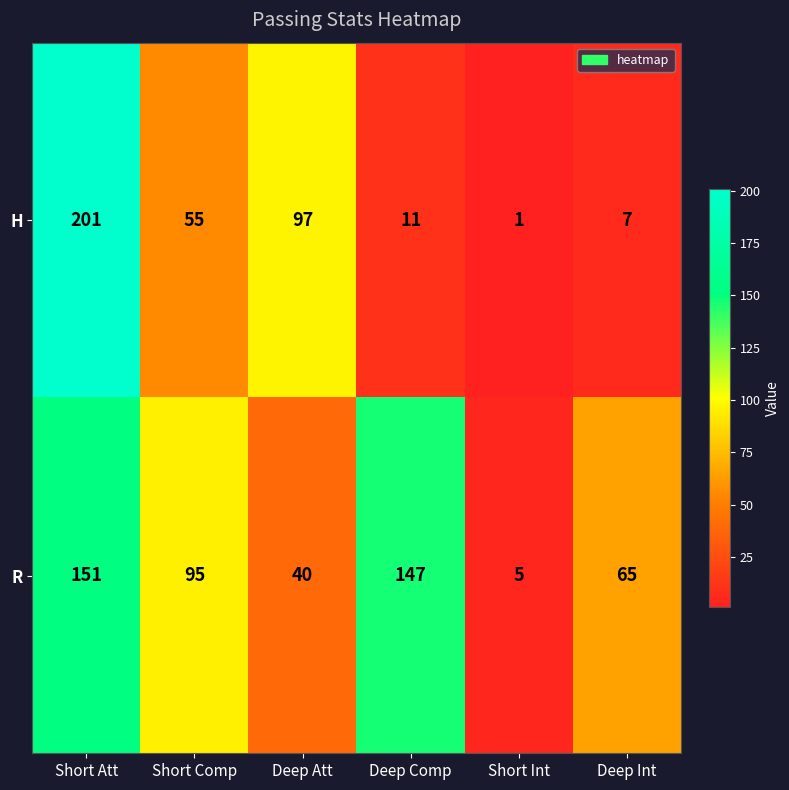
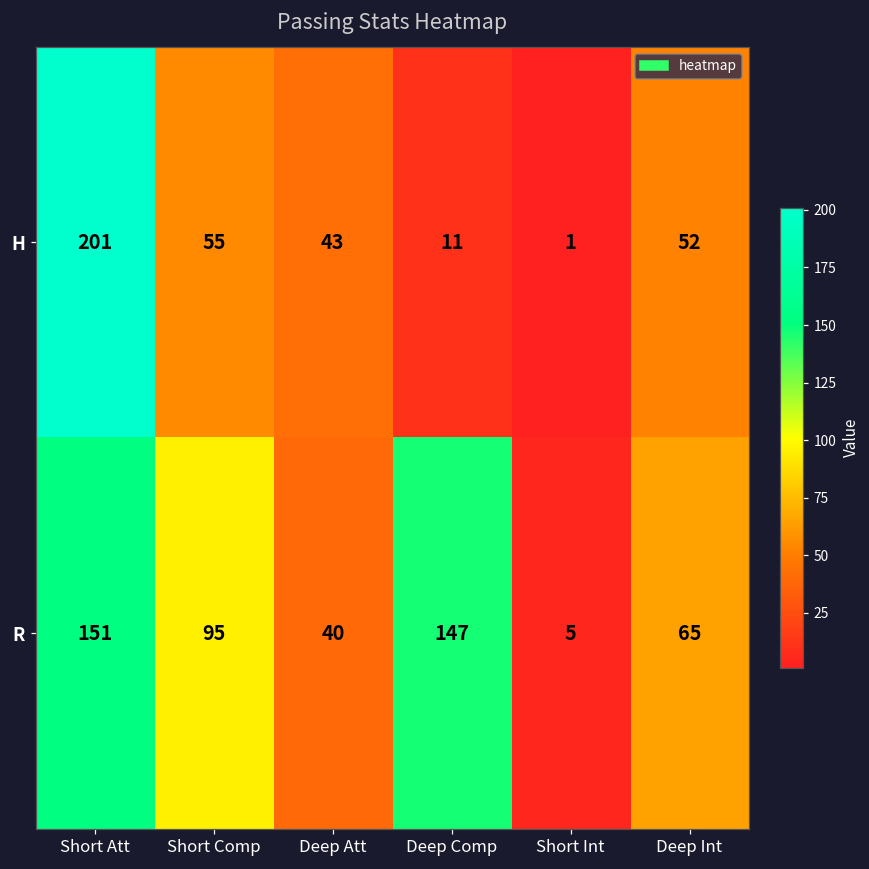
  {
    "H": {
      "Short Att": 201,
      "Short Comp": 55,
-     "Deep Att": 97,
+     "Deep Att": 43,
      "Deep Comp": 11,
      "Short Int": 1,
-     "Deep Int": 7
+     "Deep Int": 52
    },
    "R": {
      "Short Att": 151,
      "Short Comp": 95,
      "Deep Att": 40,
      "Deep Comp": 147,
      "Short Int": 5,
      "Deep Int": 65
    }
  }
